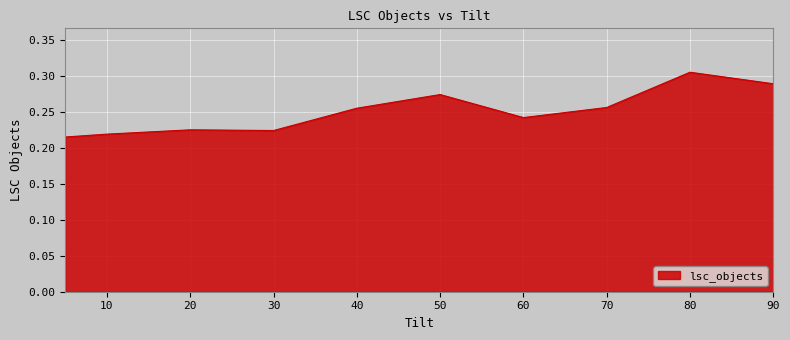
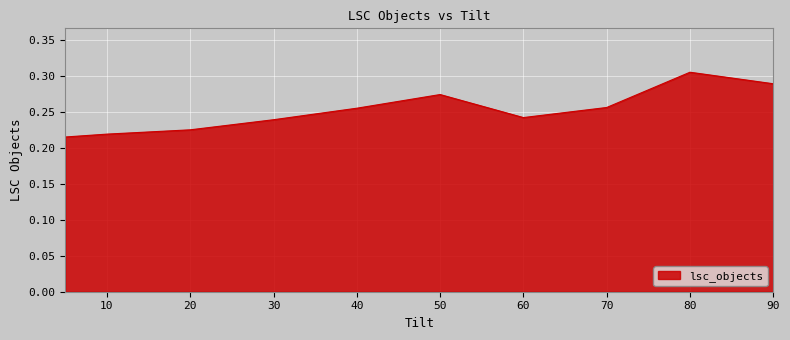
  {
    "10": 0.22,
    "20": 0.22,
-   "30": 0.22,
+   "30": 0.24,
    "40": 0.26,
    "50": 0.27,
    "60": 0.24,
    "70": 0.26,
    "80": 0.31,
    "90": 0.29
  }
